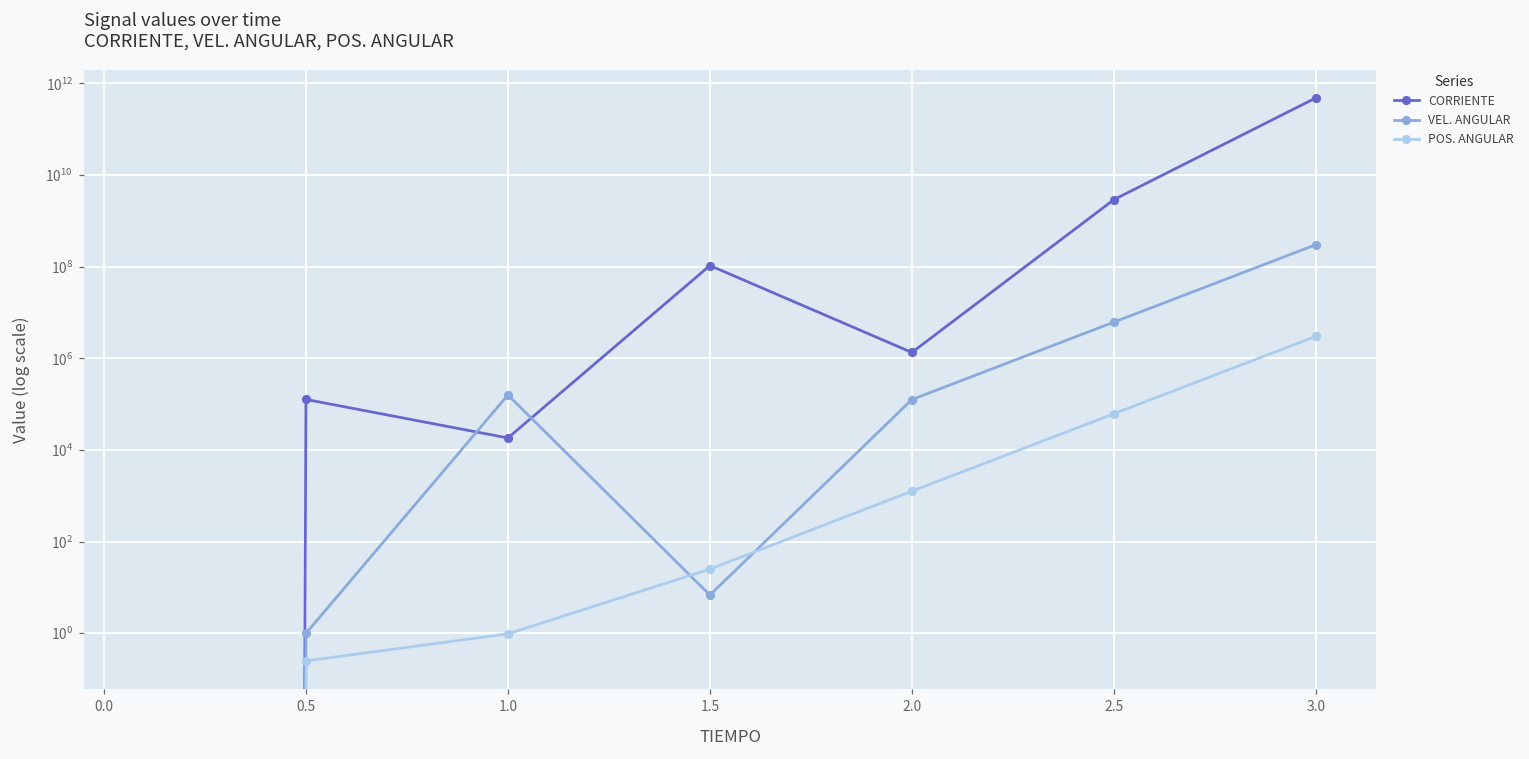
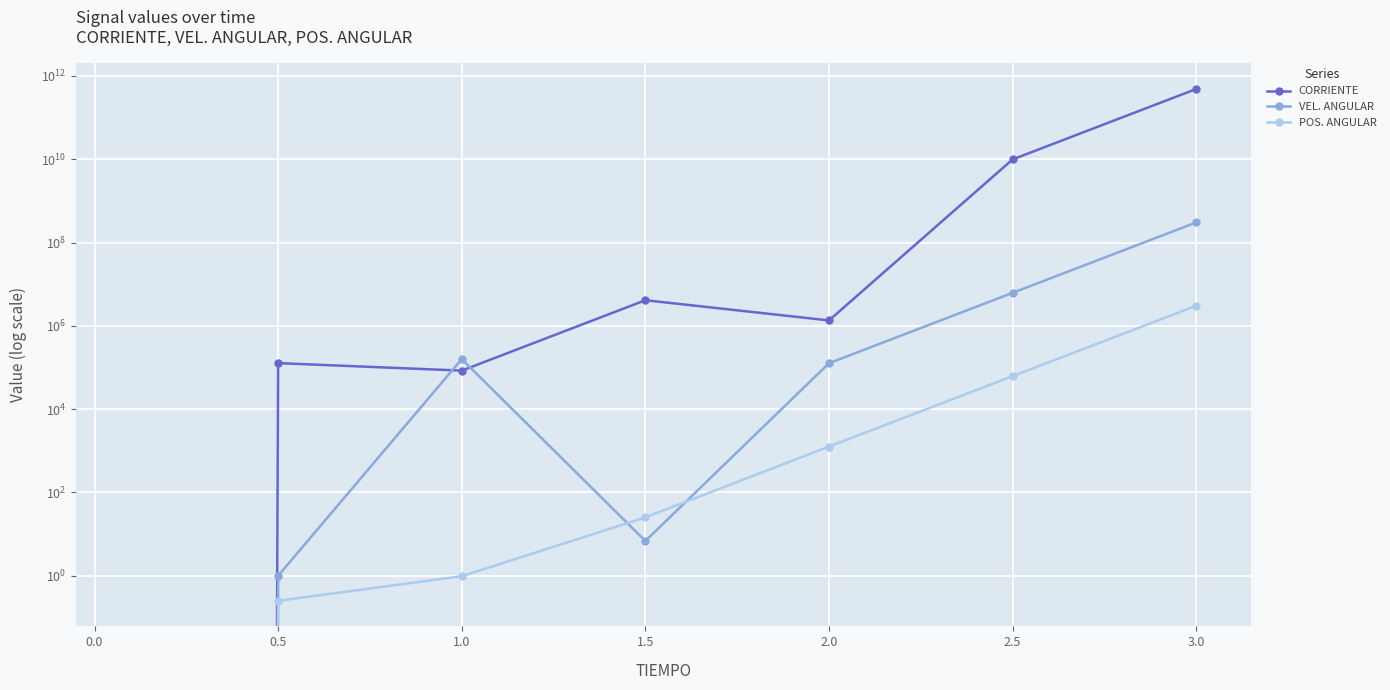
  {
    "CORRIENTE": {
      "0.5": 130000,
-     "1.0": 20000,
-     "1.5": 110000000,
+     "1.0": 80000,
+     "1.5": 4000000,
      "2.0": 1300000,
-     "2.5": 3000000000,
+     "2.5": 10000000000,
      "3.0": 500000000000
    }
  }
